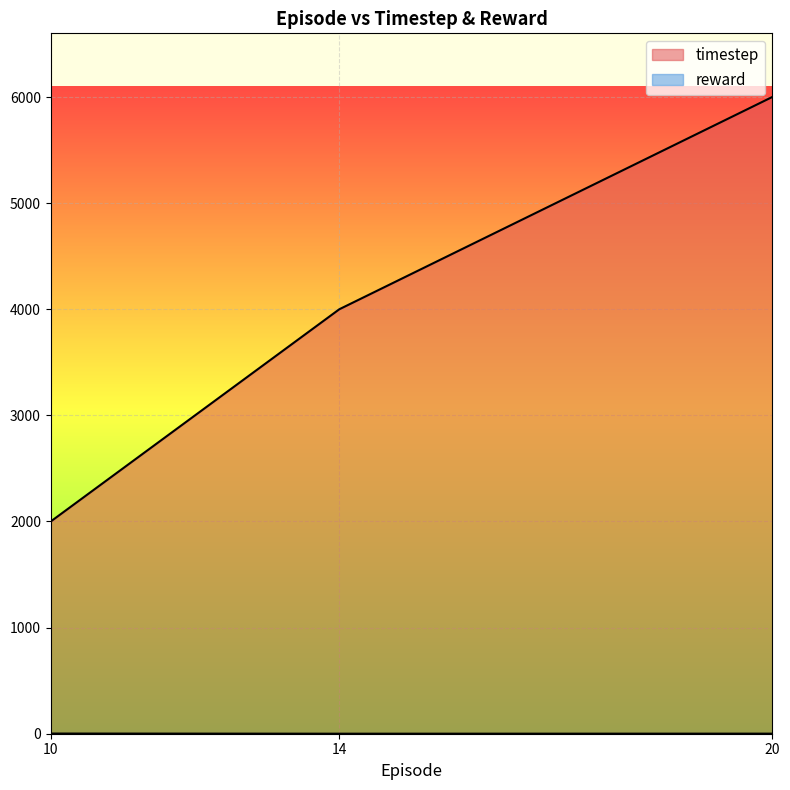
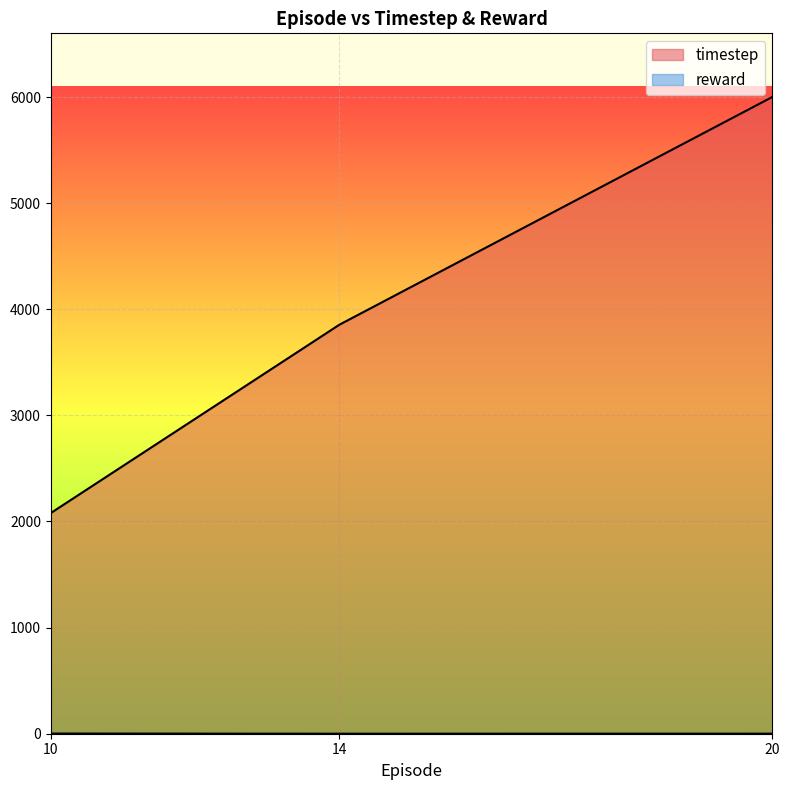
  {
    "timestep": {
-     "10": 2000,
-     "14": 4000,
+     "10": 2080,
+     "14": 3850,
      "20": 6000
    },
    "reward": {
      "10": 0,
      "14": 0,
      "20": 0
    }
  }
